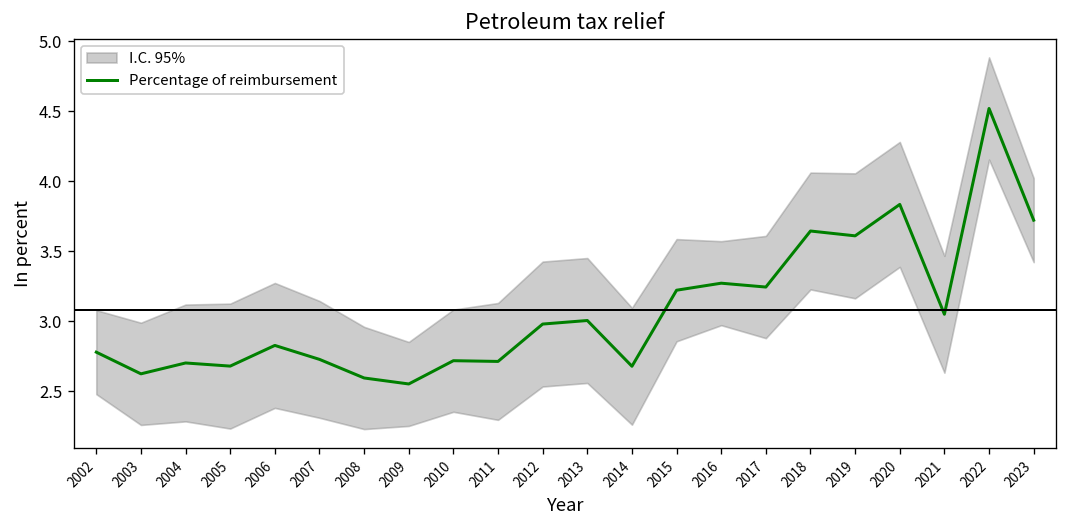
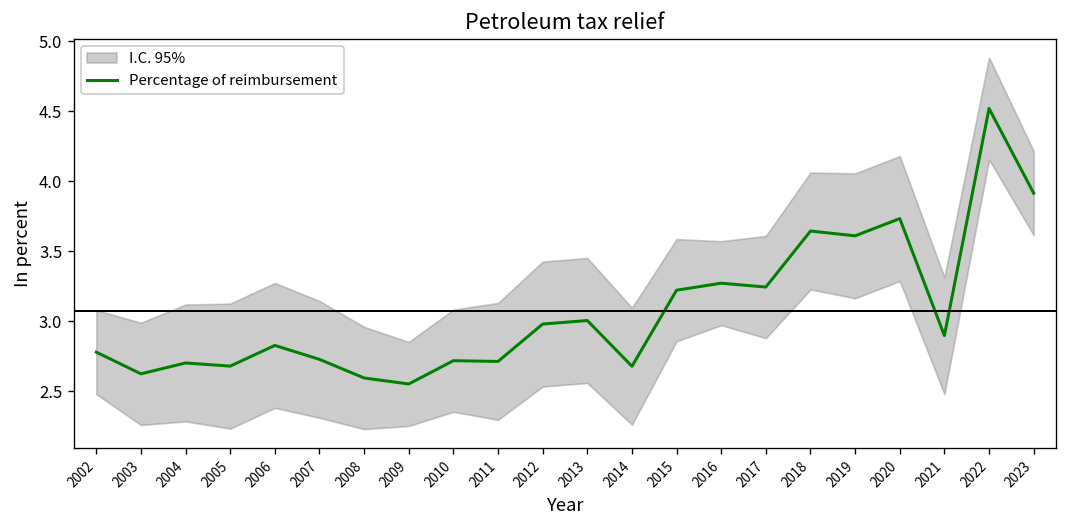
  {
    "Percentage of reimbursement": {
      "2002": 2.78,
      "2003": 2.62,
      "2004": 2.70,
      "2005": 2.68,
      "2006": 2.83,
      "2007": 2.73,
      "2008": 2.60,
      "2009": 2.55,
      "2010": 2.72,
      "2011": 2.71,
      "2012": 2.98,
      "2013": 3.01,
      "2014": 2.68,
      "2015": 3.22,
      "2016": 3.27,
      "2017": 3.24,
      "2018": 3.64,
      "2019": 3.61,
-     "2020": 3.83,
-     "2021": 3.05,
+     "2020": 3.73,
+     "2021": 2.90,
      "2022": 4.52,
-     "2023": 3.72
+     "2023": 3.92
    }
  }
